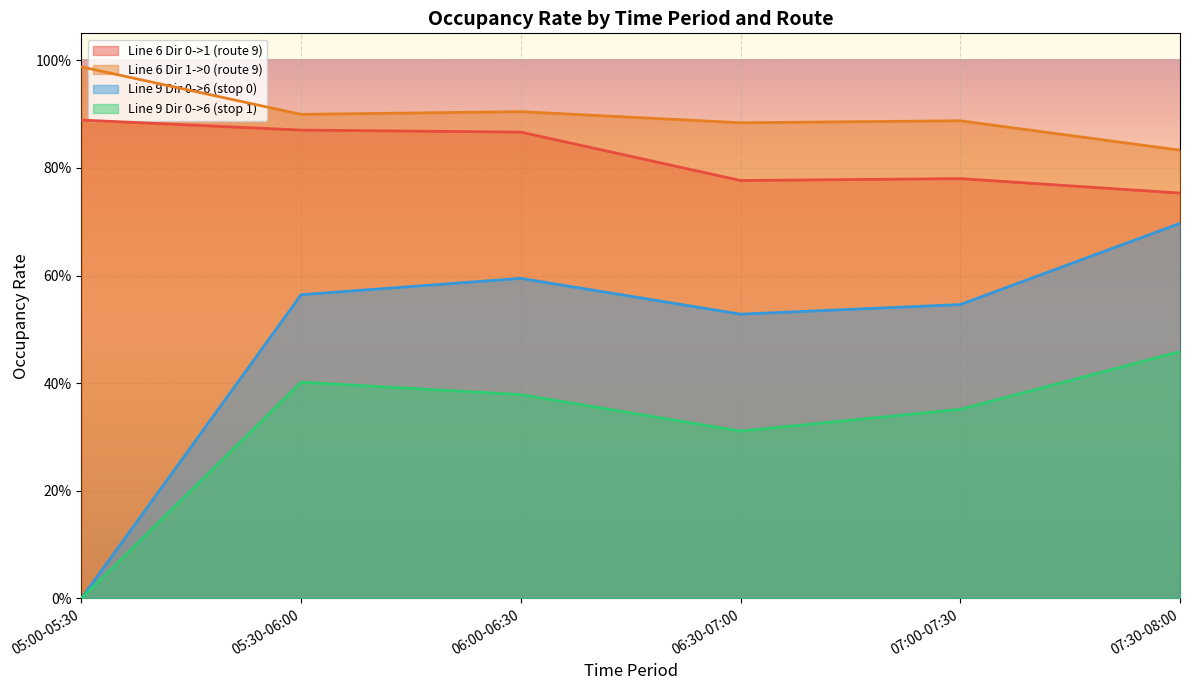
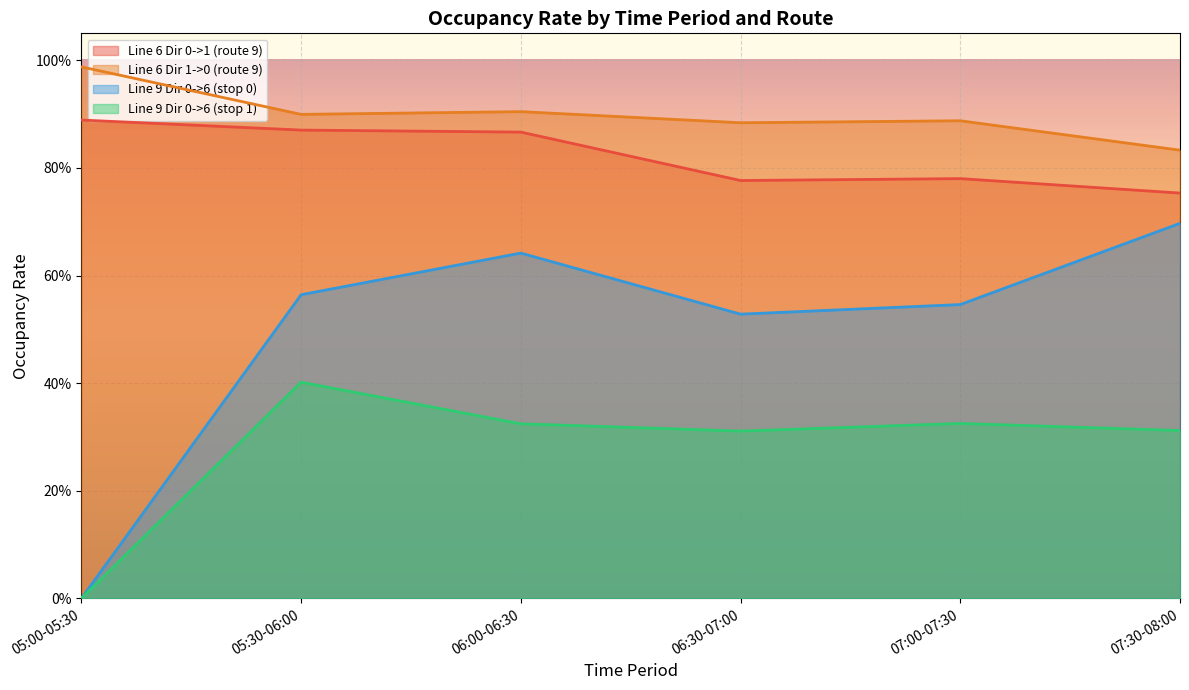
  {
    "Line 9 Dir 0->6 (stop 0)": {
      "05:30-06:00": "56%",
-     "06:00-06:30": "59%",
+     "06:00-06:30": "64%",
      "06:30-07:00": "53%",
      "07:00-07:30": "55%",
      "07:30-08:00": "70%"
    },
    "Line 9 Dir 0->6 (stop 1)": {
      "05:30-06:00": "40%",
-     "06:00-06:30": "38%",
+     "06:00-06:30": "32%",
      "06:30-07:00": "31%",
-     "07:00-07:30": "35%",
-     "07:30-08:00": "46%"
+     "07:00-07:30": "33%",
+     "07:30-08:00": "31%"
    }
  }
